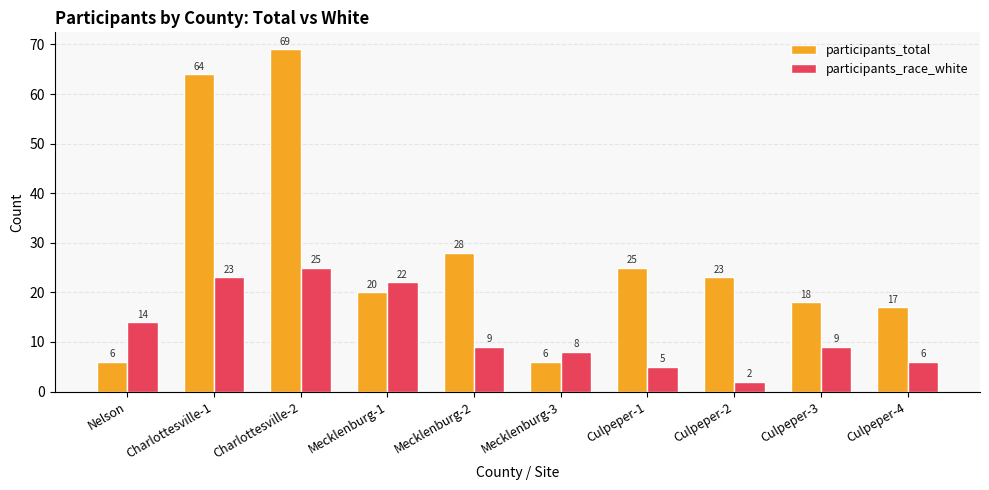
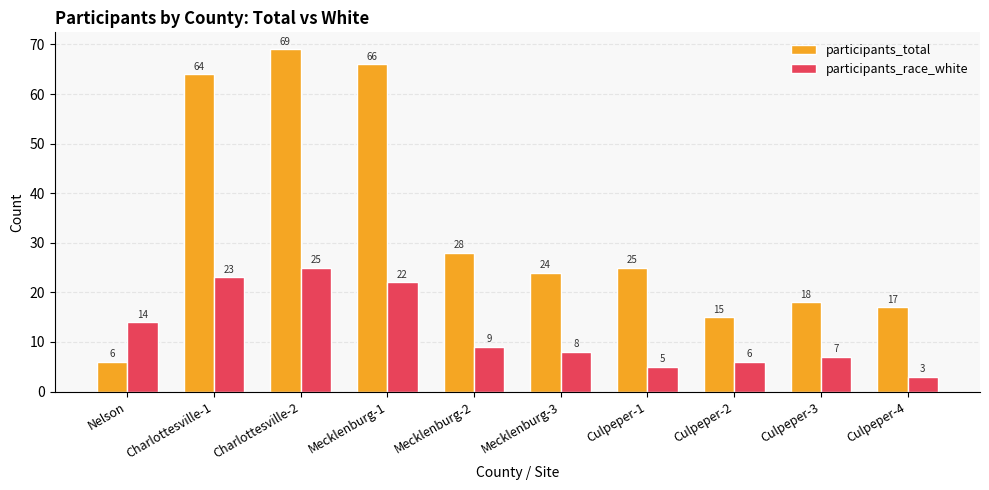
  {
    "participants_total": {
      "Nelson": 6,
      "Charlottesville-1": 64,
      "Charlottesville-2": 69,
-     "Mecklenburg-1": 20,
+     "Mecklenburg-1": 66,
      "Mecklenburg-2": 28,
-     "Mecklenburg-3": 6,
+     "Mecklenburg-3": 24,
      "Culpeper-1": 25,
-     "Culpeper-2": 23,
+     "Culpeper-2": 15,
      "Culpeper-3": 18,
      "Culpeper-4": 17
    },
    "participants_race_white": {
      "Nelson": 14,
      "Charlottesville-1": 23,
      "Charlottesville-2": 25,
      "Mecklenburg-1": 22,
      "Mecklenburg-2": 9,
      "Mecklenburg-3": 8,
      "Culpeper-1": 5,
-     "Culpeper-2": 2,
-     "Culpeper-3": 9,
-     "Culpeper-4": 6
+     "Culpeper-2": 6,
+     "Culpeper-3": 7,
+     "Culpeper-4": 3
    }
  }
